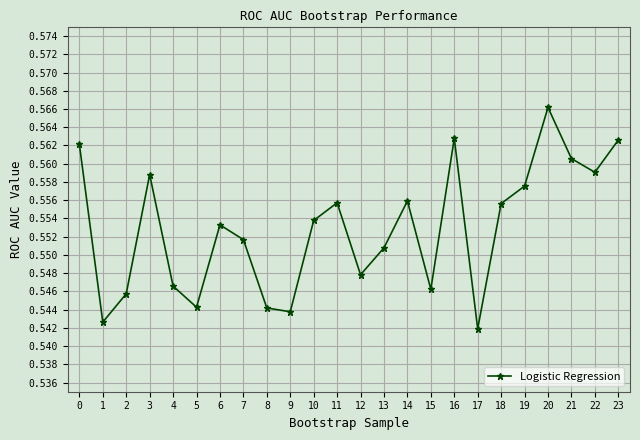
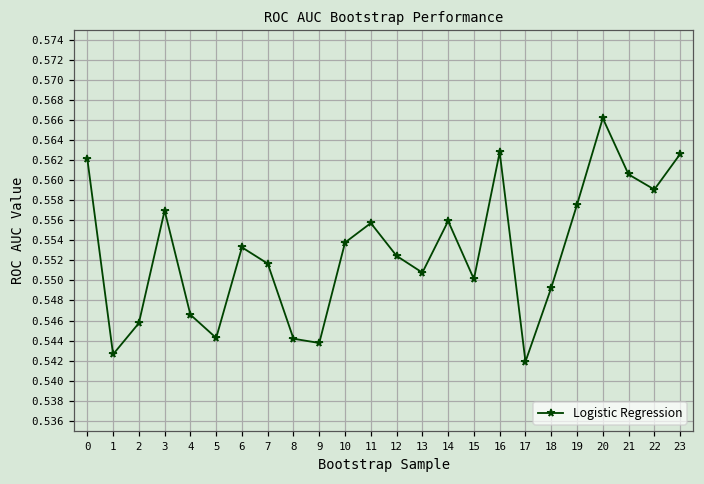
  {
    "0": 0.562,
    "1": 0.543,
    "2": 0.546,
-   "3": 0.559,
+   "3": 0.557,
    "4": 0.547,
    "5": 0.544,
    "6": 0.553,
    "7": 0.552,
    "8": 0.544,
    "9": 0.544,
    "10": 0.554,
    "11": 0.556,
-   "12": 0.548,
+   "12": 0.552,
    "13": 0.551,
    "14": 0.556,
-   "15": 0.546,
+   "15": 0.550,
    "16": 0.563,
    "17": 0.542,
-   "18": 0.556,
+   "18": 0.549,
    "19": 0.558,
    "20": 0.566,
    "21": 0.561,
    "22": 0.559,
    "23": 0.563
  }
